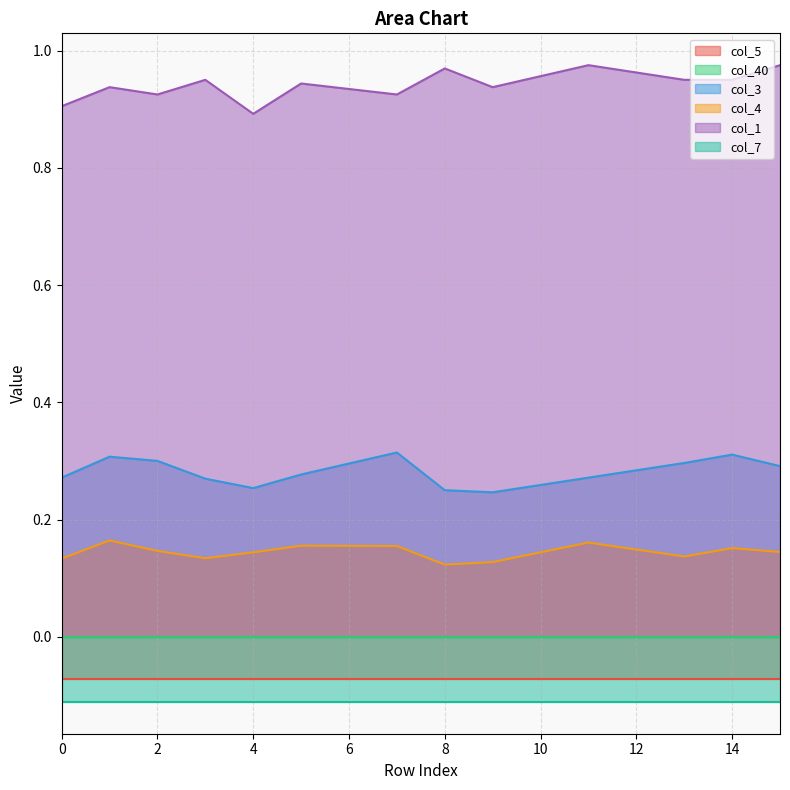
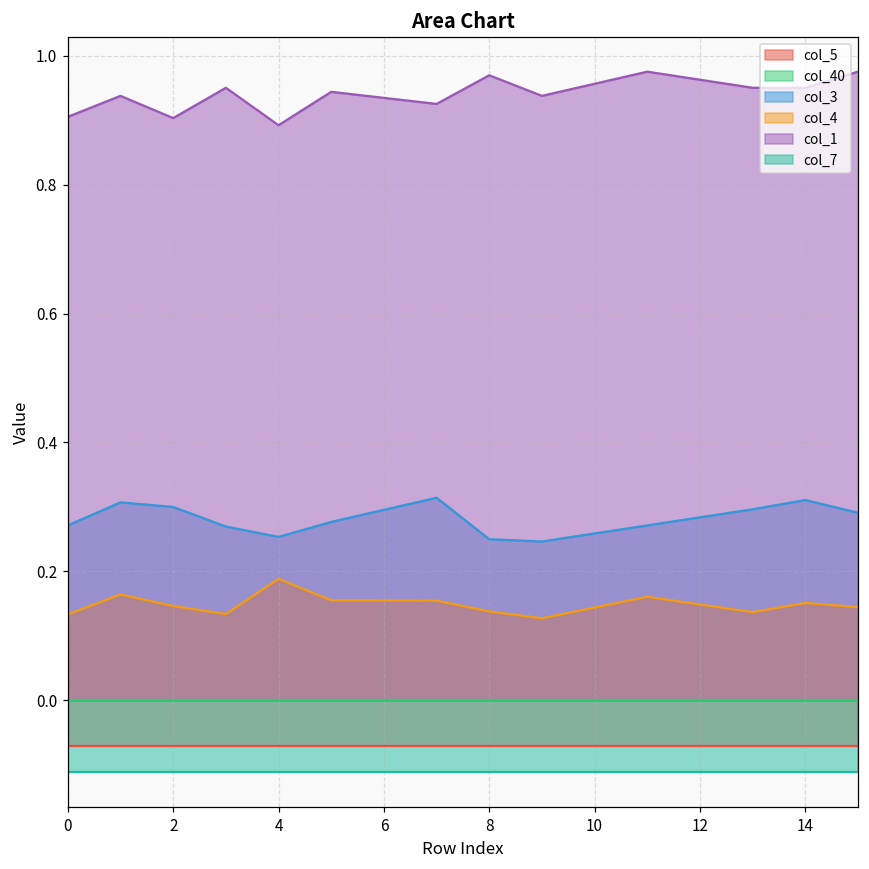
  {
    "col_4": {
      "0": 0.13,
      "2": 0.15,
-     "4": 0.14,
+     "4": 0.19,
      "6": 0.16,
-     "8": 0.12,
+     "8": 0.14,
      "10": 0.14,
      "12": 0.15,
      "14": 0.15
    },
    "col_1": {
      "0": 0.91,
-     "2": 0.93,
+     "2": 0.90,
      "4": 0.89,
      "6": 0.93,
      "8": 0.97,
      "10": 0.96,
      "12": 0.96
    }
  }
